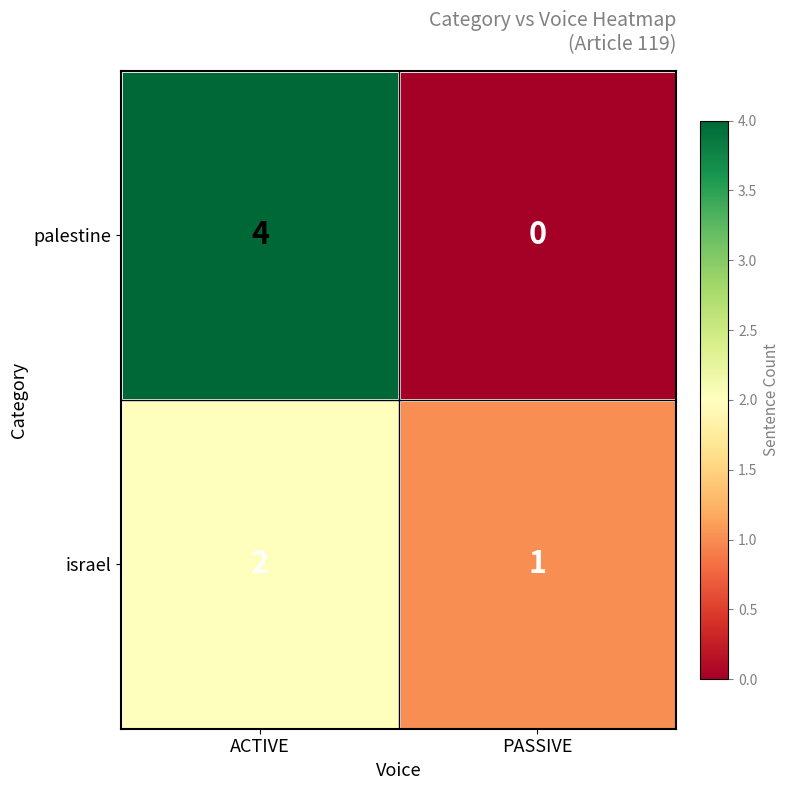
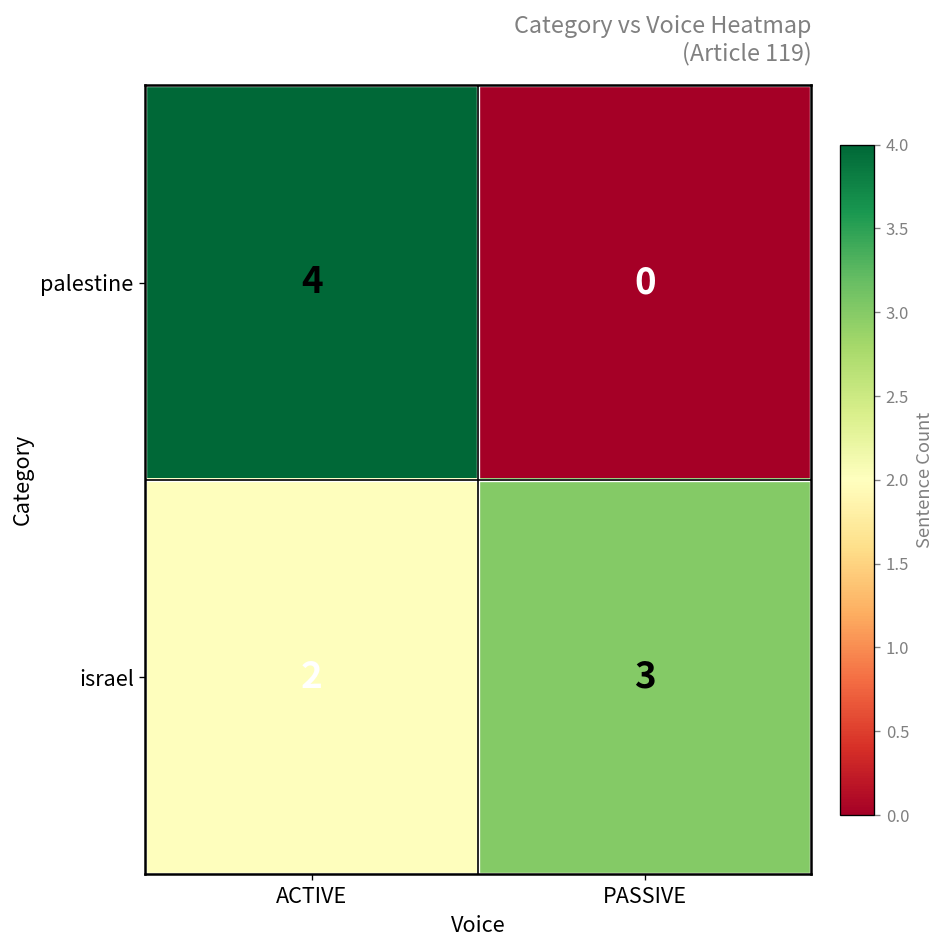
  {
    "palestine": {
      "ACTIVE": 4,
      "PASSIVE": 0
    },
    "israel": {
      "ACTIVE": 2,
-     "PASSIVE": 1
+     "PASSIVE": 3
    }
  }
